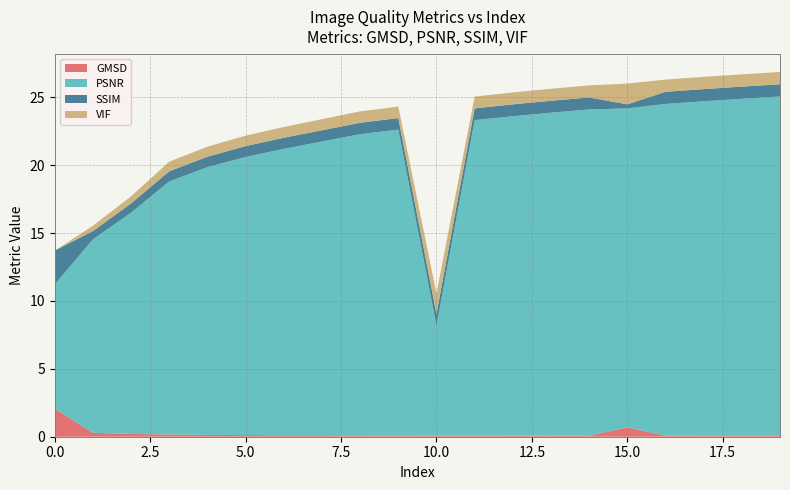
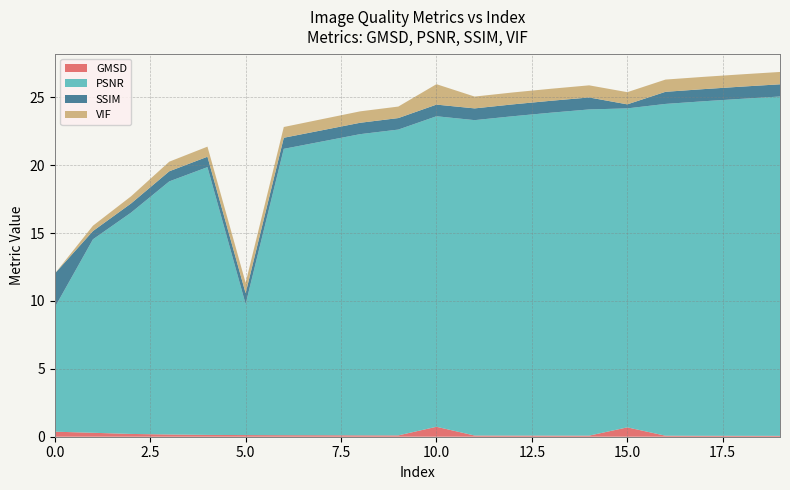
  {
    "GMSD": {
-     "0.0": 2.1,
-     "10.0": 0.1,
+     "0.0": 0.4,
+     "10.0": 0.7,
      "15.0": 0.7
    },
    "PSNR": {
      "0.0": 9.2,
-     "5.0": 20.5,
-     "10.0": 8.1,
+     "5.0": 9.6,
+     "10.0": 22.9,
      "15.0": 23.5
    },
    "SSIM": {
      "5.0": 0.8,
      "10.0": 0.9,
      "15.0": 0.3
    },
    "VIF": {
      "5.0": 0.8,
      "10.0": 1.5,
-     "15.0": 1.5
+     "15.0": 0.9
    }
  }
